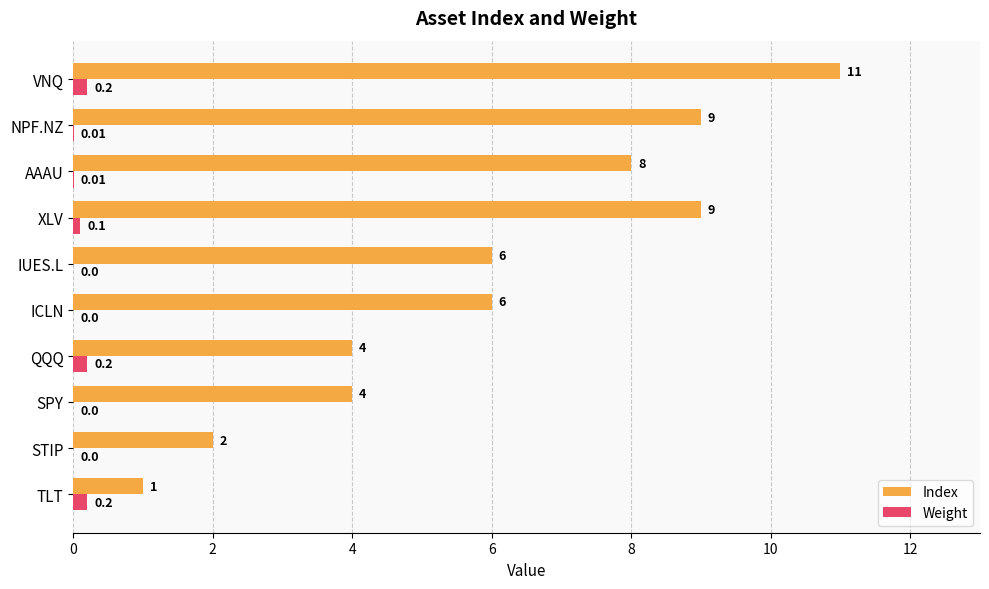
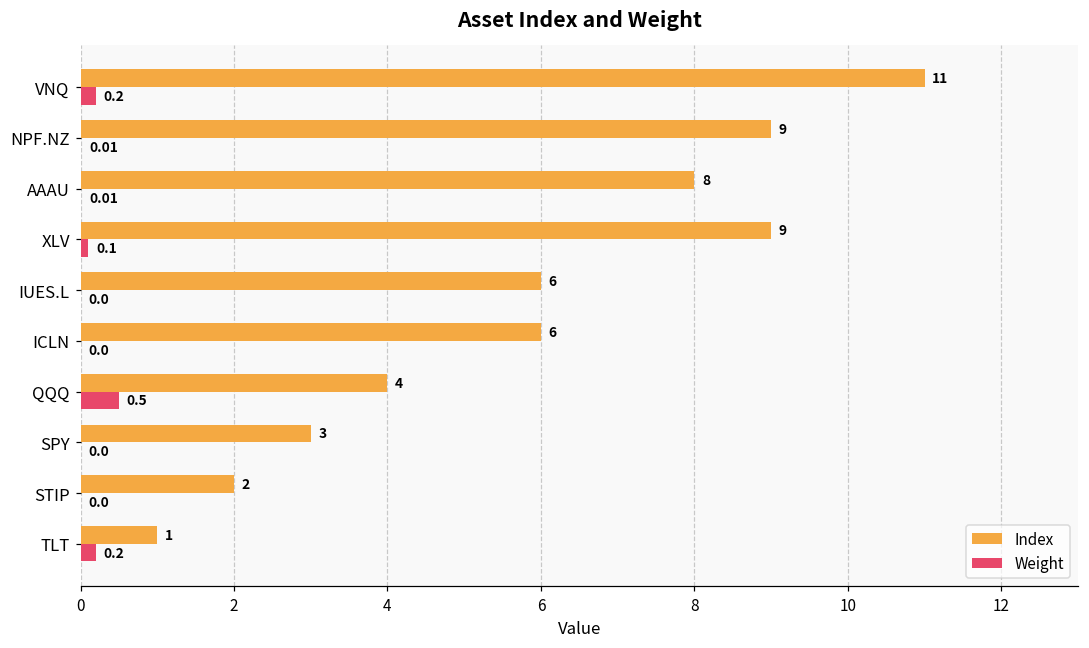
  {
    "Index": {
      "VNQ": 11,
      "NPF.NZ": 9,
      "AAAU": 8,
      "XLV": 9,
      "IUES.L": 6,
      "ICLN": 6,
      "QQQ": 4,
-     "SPY": 4,
+     "SPY": 3,
      "STIP": 2,
      "TLT": 1
    },
    "Weight": {
      "VNQ": 0.2,
      "NPF.NZ": 0.01,
      "AAAU": 0.01,
      "XLV": 0.1,
      "IUES.L": 0.0,
      "ICLN": 0.0,
-     "QQQ": 0.2,
+     "QQQ": 0.5,
      "SPY": 0.0,
      "STIP": 0.0,
      "TLT": 0.2
    }
  }
